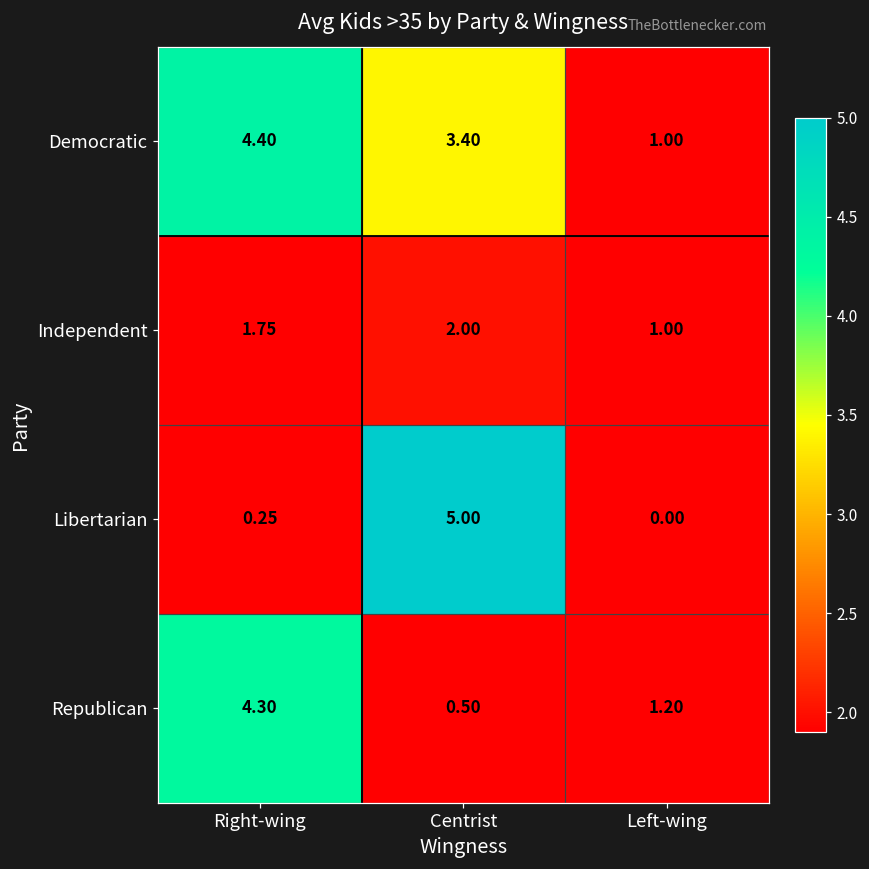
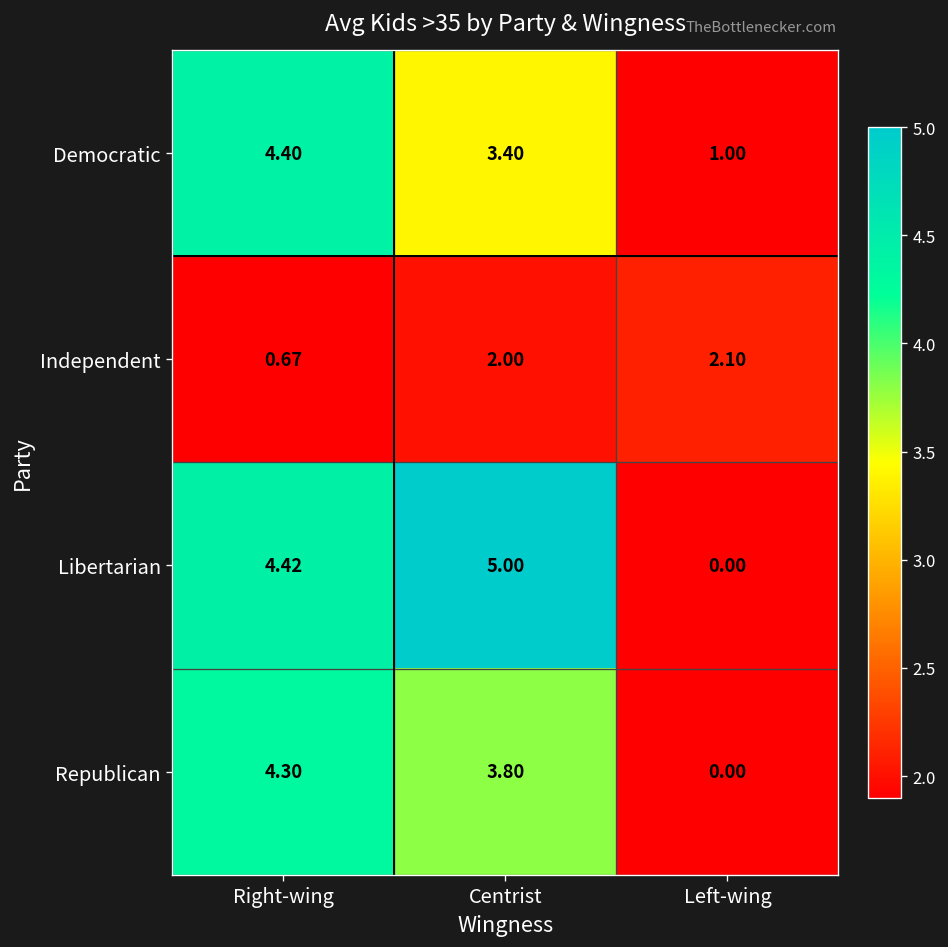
  {
    "Democratic": {
      "Right-wing": 4.40,
      "Centrist": 3.40,
      "Left-wing": 1.00
    },
    "Independent": {
-     "Right-wing": 1.75,
+     "Right-wing": 0.67,
      "Centrist": 2.00,
-     "Left-wing": 1.00
+     "Left-wing": 2.10
    },
    "Libertarian": {
-     "Right-wing": 0.25,
+     "Right-wing": 4.42,
      "Centrist": 5.00,
      "Left-wing": 0.00
    },
    "Republican": {
      "Right-wing": 4.30,
-     "Centrist": 0.50,
-     "Left-wing": 1.20
+     "Centrist": 3.80,
+     "Left-wing": 0.00
    }
  }
